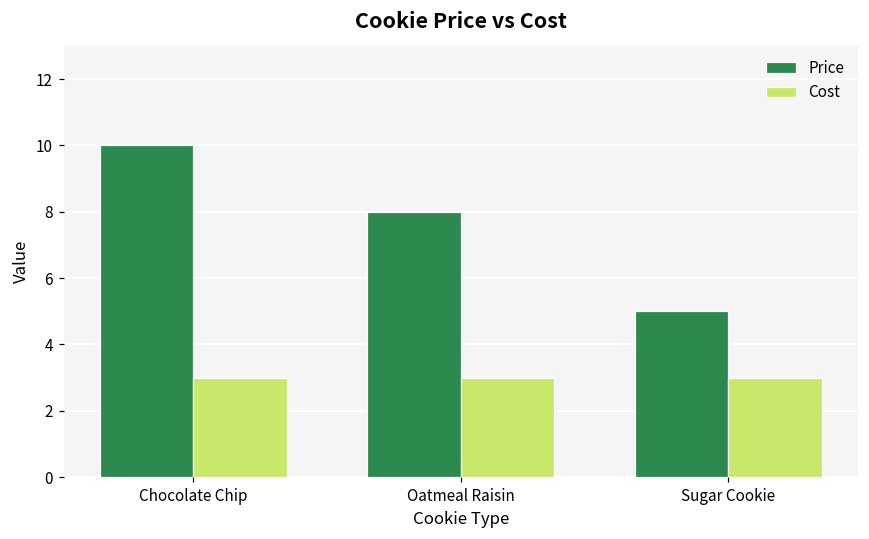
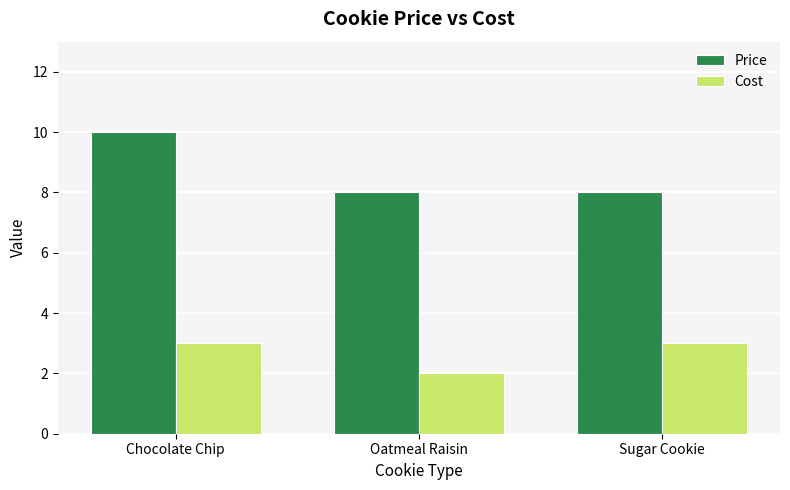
  {
    "Price": {
      "Chocolate Chip": 10,
      "Oatmeal Raisin": 8,
-     "Sugar Cookie": 5
+     "Sugar Cookie": 8
    },
    "Cost": {
      "Chocolate Chip": 3,
-     "Oatmeal Raisin": 3,
+     "Oatmeal Raisin": 2,
      "Sugar Cookie": 3
    }
  }
